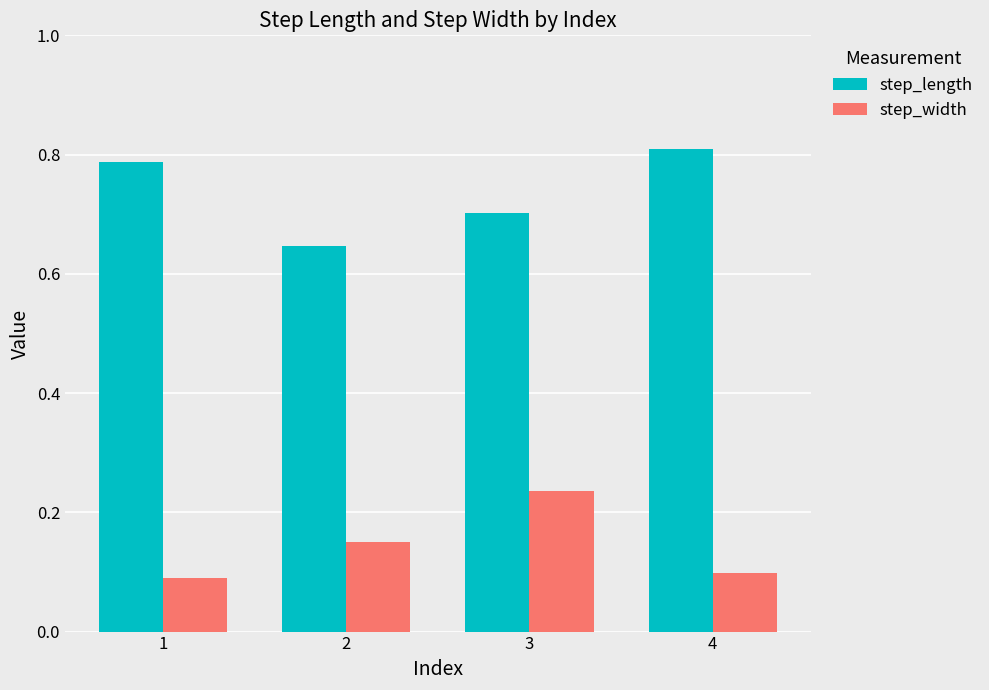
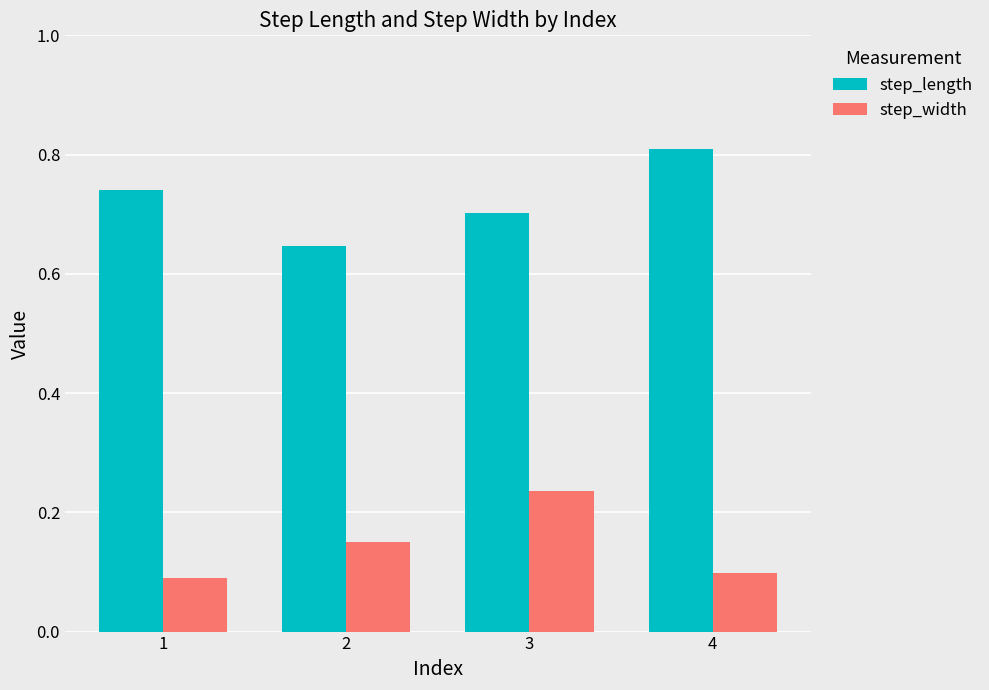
  {
    "step_length": {
-     "1": 0.79,
+     "1": 0.74,
      "2": 0.65,
      "3": 0.70,
      "4": 0.81
    },
    "step_width": {
      "1": 0.09,
      "2": 0.15,
      "3": 0.24,
      "4": 0.10
    }
  }
